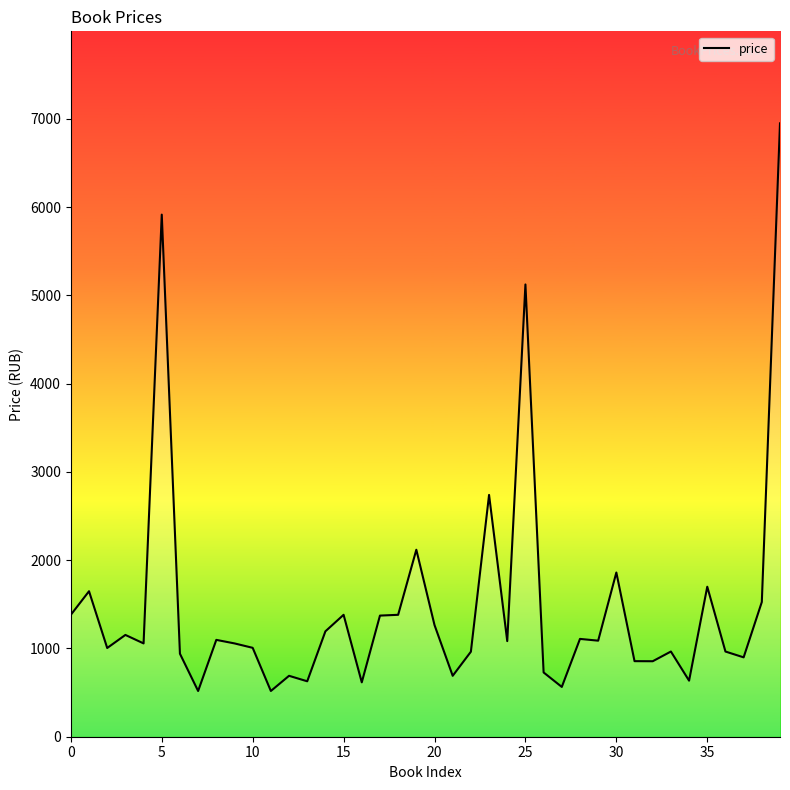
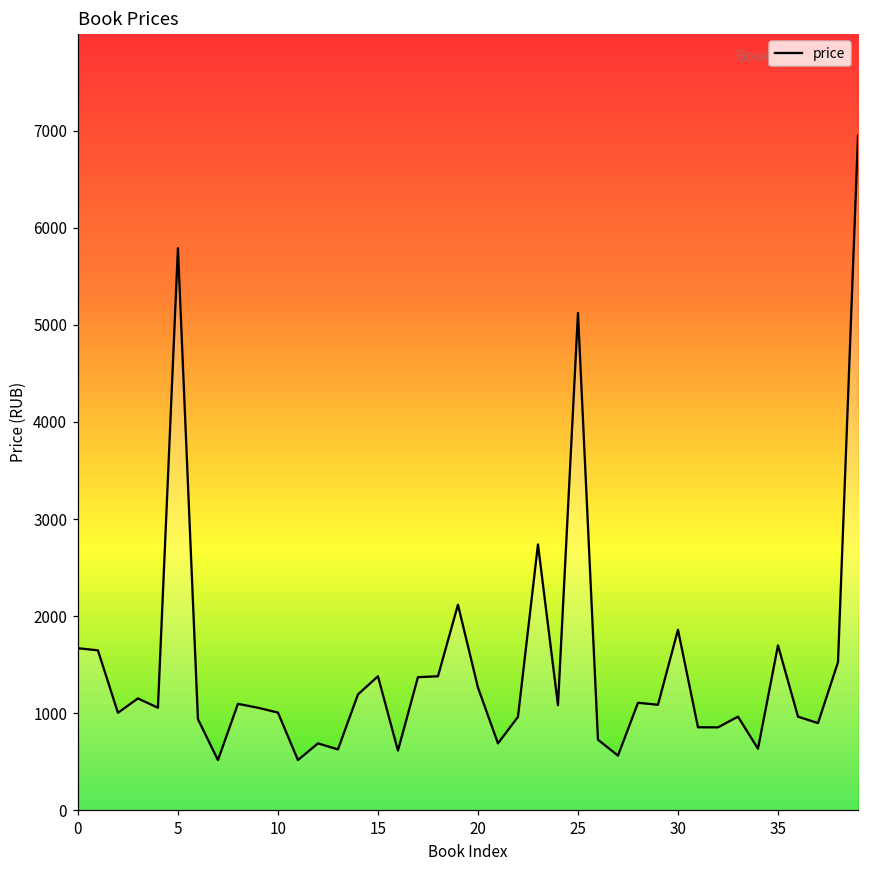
  {
-   "0": 1400,
-   "5": 5900,
+   "0": 1700,
+   "5": 5800,
    "10": 1000,
    "15": 1400,
    "20": 1300,
    "25": 5100,
    "30": 1900,
    "35": 1700
  }
